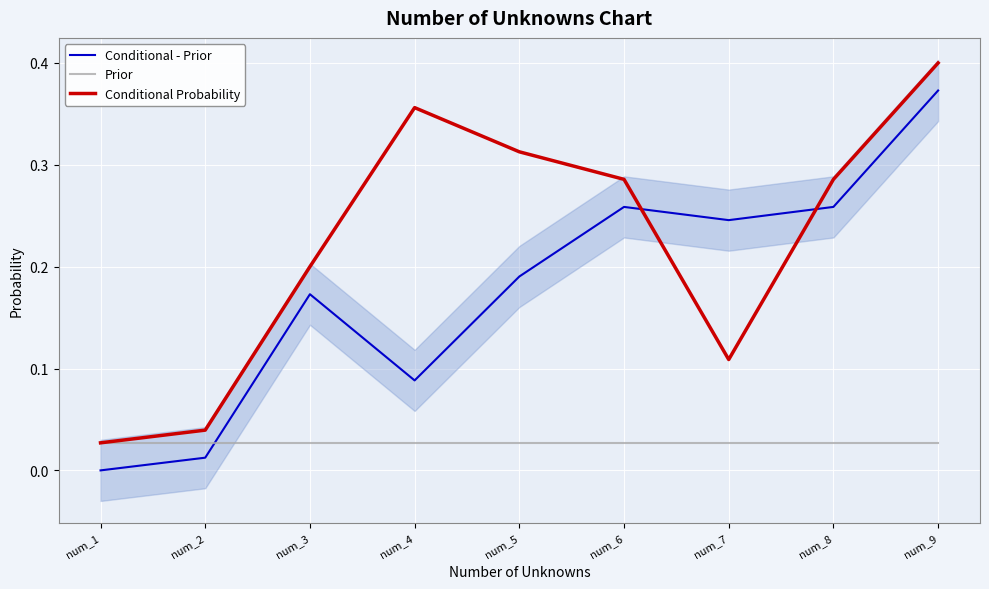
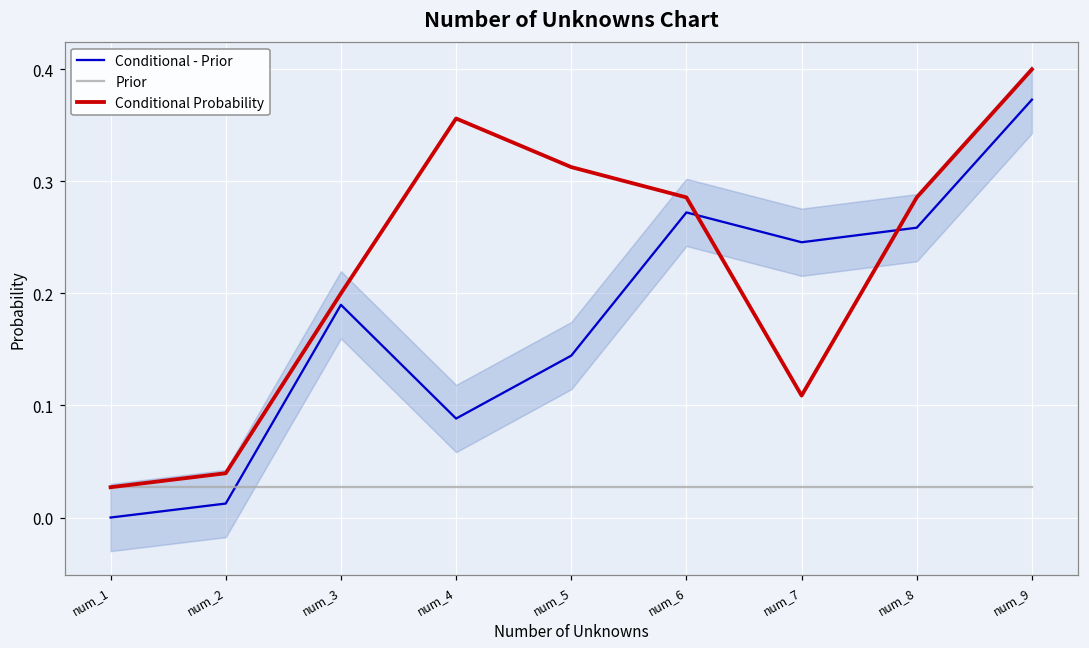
  {
    "Conditional - Prior": {
      "num_1": 0.000,
      "num_2": 0.012,
-     "num_3": 0.173,
+     "num_3": 0.190,
      "num_4": 0.088,
-     "num_5": 0.190,
-     "num_6": 0.259,
+     "num_5": 0.144,
+     "num_6": 0.272,
      "num_7": 0.246,
      "num_8": 0.259,
      "num_9": 0.373
    },
    "Prior": {
      "num_2": 0.027,
      "num_3": 0.027,
      "num_4": 0.027,
      "num_5": 0.027,
      "num_6": 0.027,
      "num_7": 0.027,
      "num_8": 0.027,
      "num_9": 0.027
    },
    "Conditional Probability": {
      "num_2": 0.040,
      "num_3": 0.200,
      "num_4": 0.356,
      "num_5": 0.313,
      "num_6": 0.286,
      "num_7": 0.109,
      "num_8": 0.286,
      "num_9": 0.400
    }
  }
